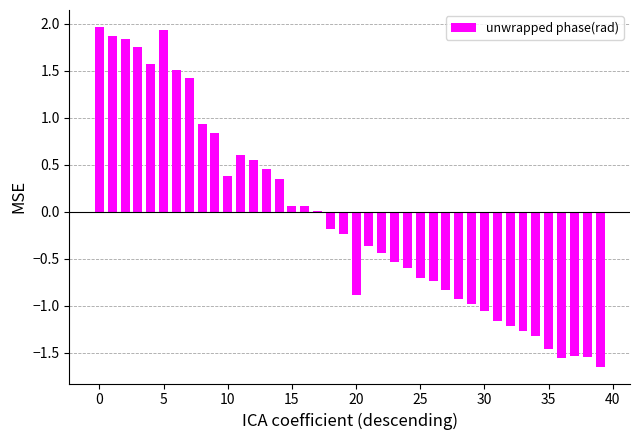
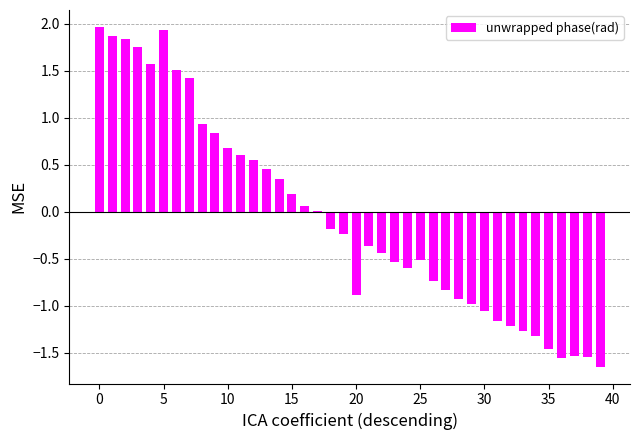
  {
    "0": 2.0,
    "5": 1.9,
-   "10": 0.4,
-   "15": 0.1,
+   "10": 0.7,
+   "15": 0.2,
    "20": -0.9,
-   "25": -0.7,
+   "25": -0.5,
    "30": -1.1,
    "35": -1.5
  }
